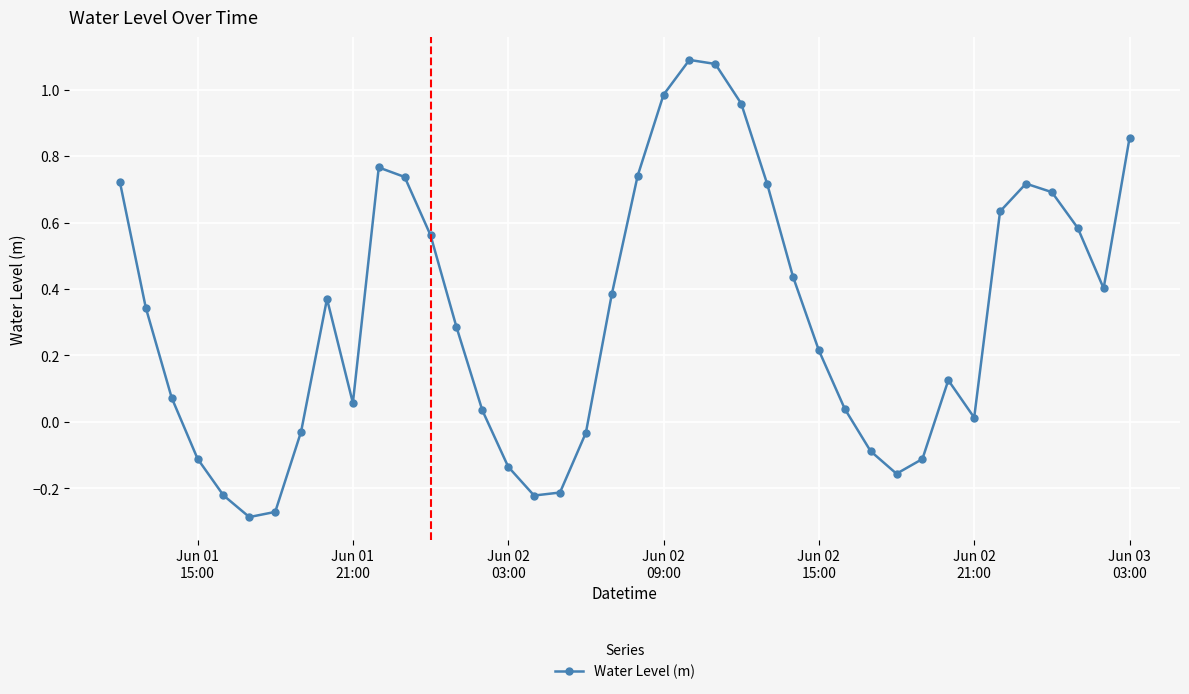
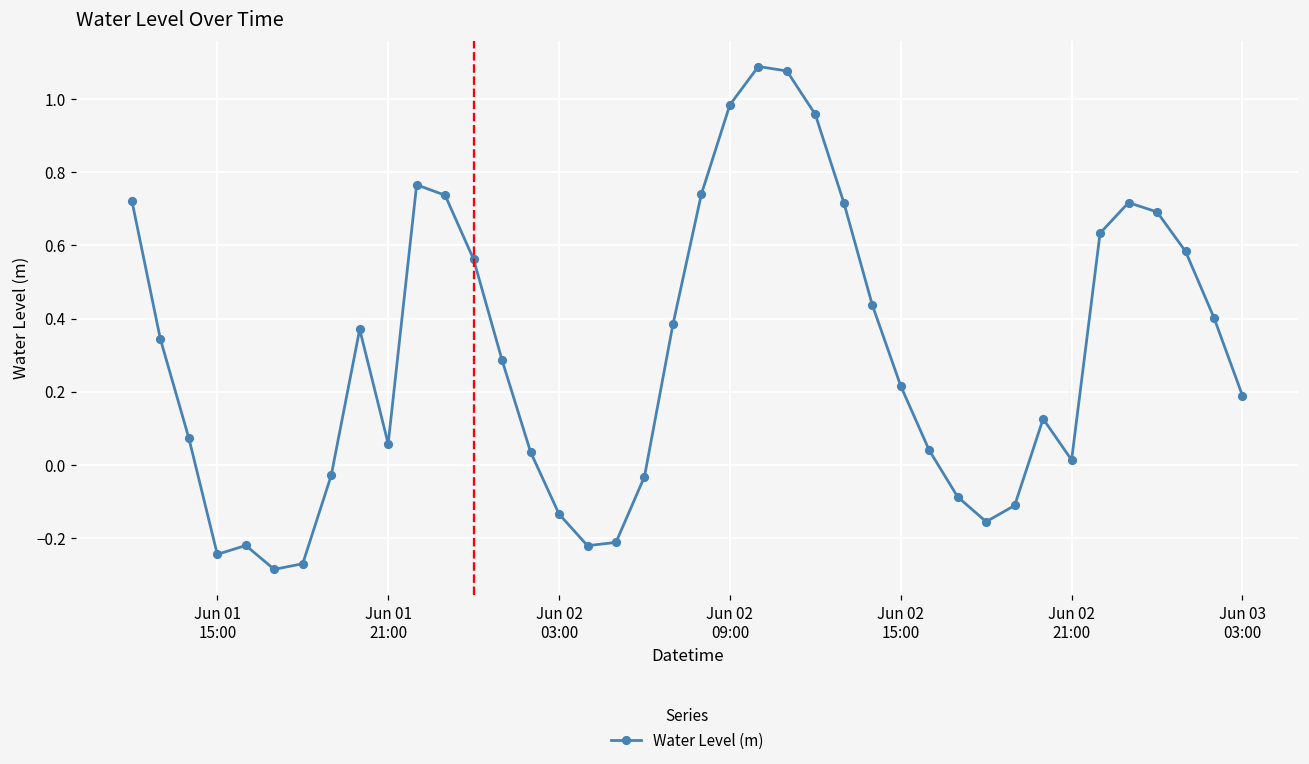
  {
-   "Jun 01 15:00": -0.11,
+   "Jun 01 15:00": -0.24,
    "Jun 01 21:00": 0.06,
    "Jun 02 03:00": -0.13,
    "Jun 02 09:00": 0.98,
    "Jun 02 15:00": 0.22,
    "Jun 02 21:00": 0.01,
-   "Jun 03 03:00": 0.85
+   "Jun 03 03:00": 0.19
  }
